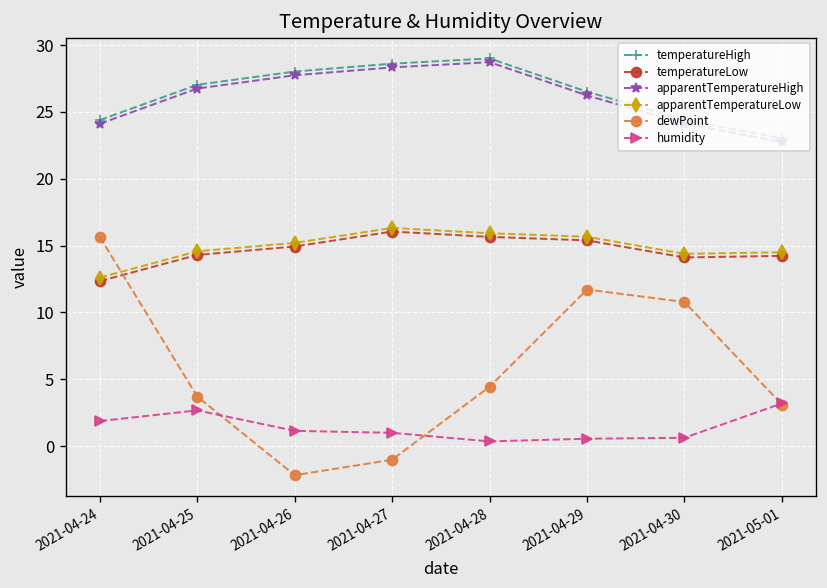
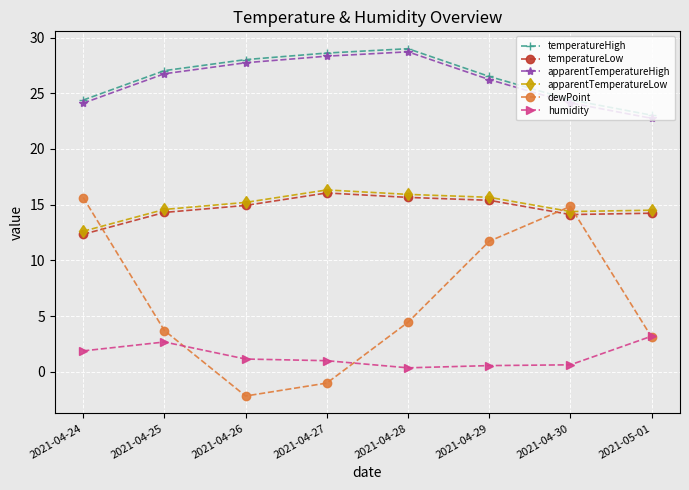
  {
    "temperatureHigh": {
      "2021-04-24": 24.4,
      "2021-04-25": 27.0,
      "2021-04-26": 28.0,
      "2021-04-27": 28.6,
      "2021-04-28": 29.0,
      "2021-04-29": 26.5
    },
    "temperatureLow": {
      "2021-04-24": 12.3,
      "2021-04-25": 14.3,
      "2021-04-26": 14.9,
      "2021-04-27": 16.1,
      "2021-04-28": 15.7,
      "2021-04-29": 15.4,
      "2021-04-30": 14.1,
      "2021-05-01": 14.2
    },
    "apparentTemperatureHigh": {
      "2021-04-24": 24.1,
      "2021-04-25": 26.8,
      "2021-04-26": 27.7,
      "2021-04-27": 28.3,
      "2021-04-28": 28.7,
      "2021-04-29": 26.2
    },
    "apparentTemperatureLow": {
      "2021-04-24": 12.6,
      "2021-04-25": 14.6,
      "2021-04-26": 15.2,
      "2021-04-27": 16.3,
      "2021-04-28": 15.9,
      "2021-04-29": 15.7,
      "2021-04-30": 14.4,
      "2021-05-01": 14.5
    },
    "dewPoint": {
      "2021-04-24": 15.6,
      "2021-04-25": 3.7,
      "2021-04-26": -2.2,
      "2021-04-27": -1.0,
      "2021-04-28": 4.4,
      "2021-04-29": 11.7,
-     "2021-04-30": 10.8
+     "2021-04-30": 14.8
    },
    "humidity": {
      "2021-04-24": 1.9,
      "2021-04-25": 2.7,
      "2021-04-26": 1.1,
      "2021-04-27": 1.0,
      "2021-04-28": 0.4,
      "2021-04-29": 0.6,
      "2021-04-30": 0.6
    }
  }
